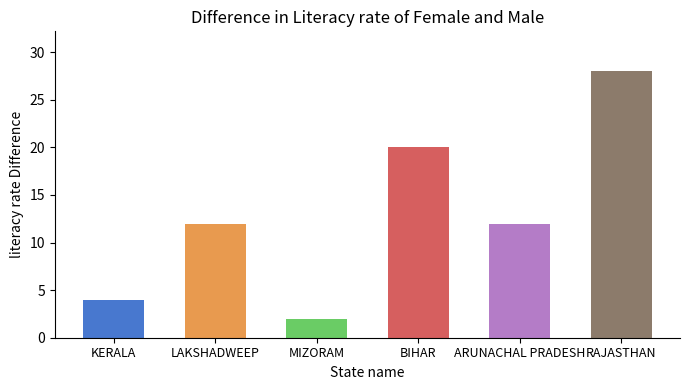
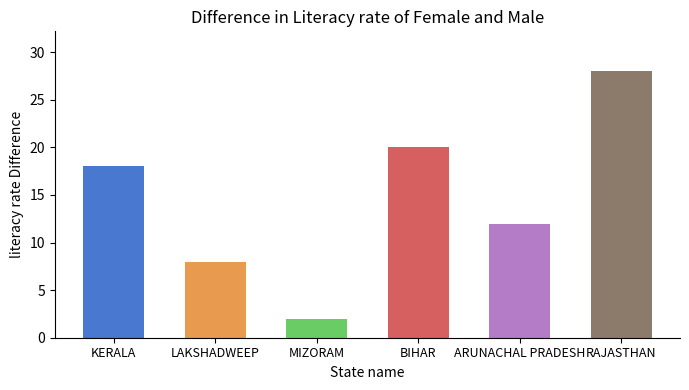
  {
-   "KERALA": 4,
-   "LAKSHADWEEP": 12,
+   "KERALA": 18,
+   "LAKSHADWEEP": 8,
    "MIZORAM": 2,
    "BIHAR": 20,
    "ARUNACHAL PRADESH": 12,
    "RAJASTHAN": 28
  }
